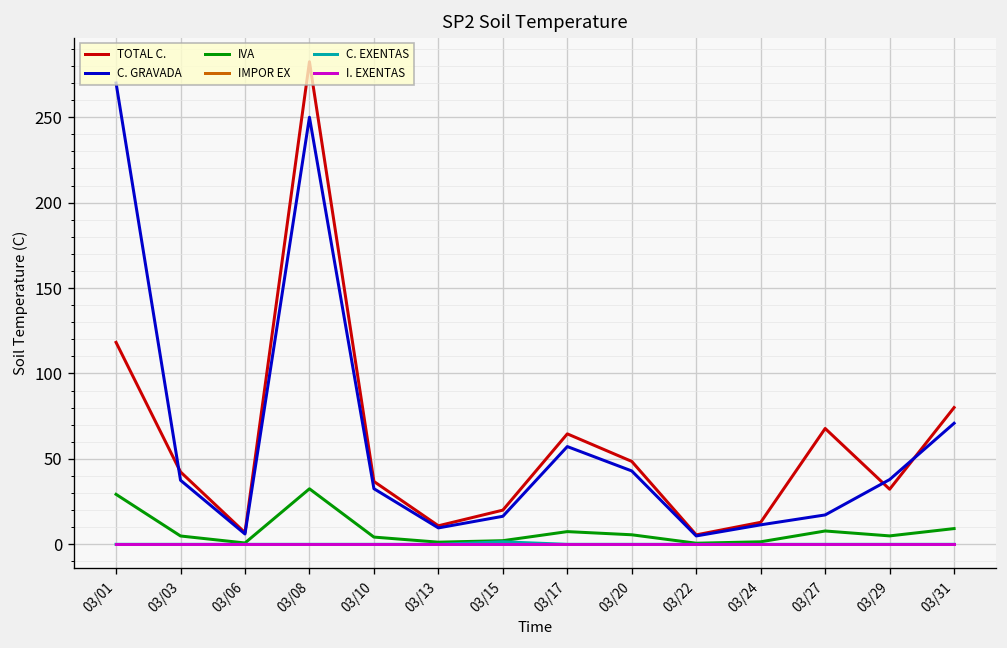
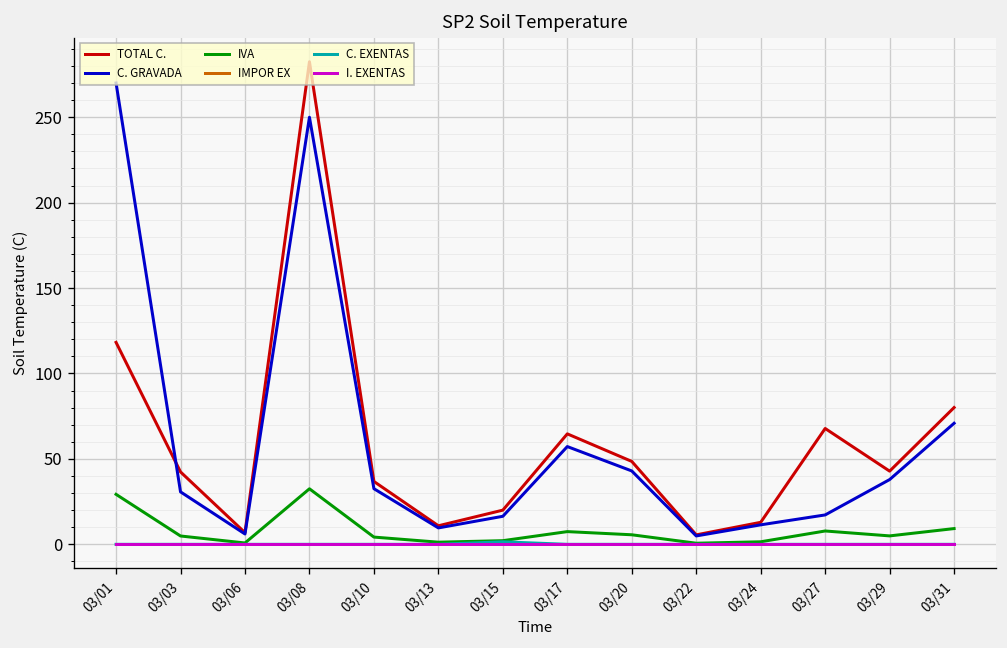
  {
    "TOTAL C.": {
      "03/01": 118,
      "03/03": 42,
      "03/10": 37,
      "03/15": 20,
      "03/17": 65,
      "03/20": 49,
      "03/27": 68,
-     "03/29": 32,
+     "03/29": 43,
      "03/31": 80
    },
    "C. GRAVADA": {
      "03/01": 270,
-     "03/03": 38,
+     "03/03": 31,
      "03/08": 250,
      "03/10": 33,
      "03/15": 16,
      "03/17": 57,
      "03/20": 43,
      "03/27": 17,
      "03/29": 38,
      "03/31": 71
    },
    "IVA": {
      "03/01": 29,
      "03/03": 5,
      "03/08": 32,
      "03/10": 4,
      "03/17": 7,
      "03/20": 6,
      "03/27": 8,
      "03/29": 5,
      "03/31": 9
    }
  }
